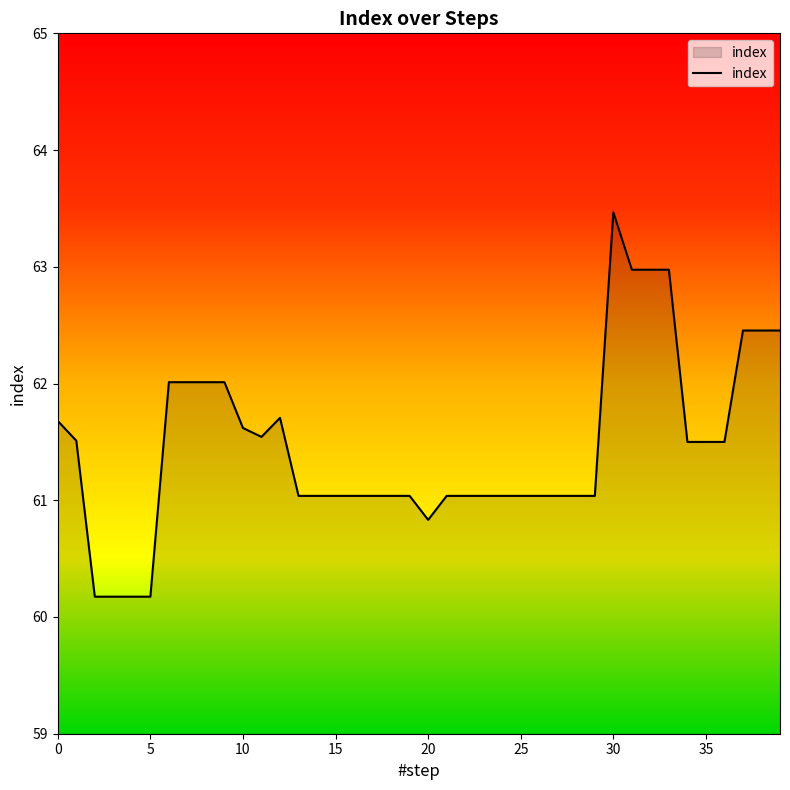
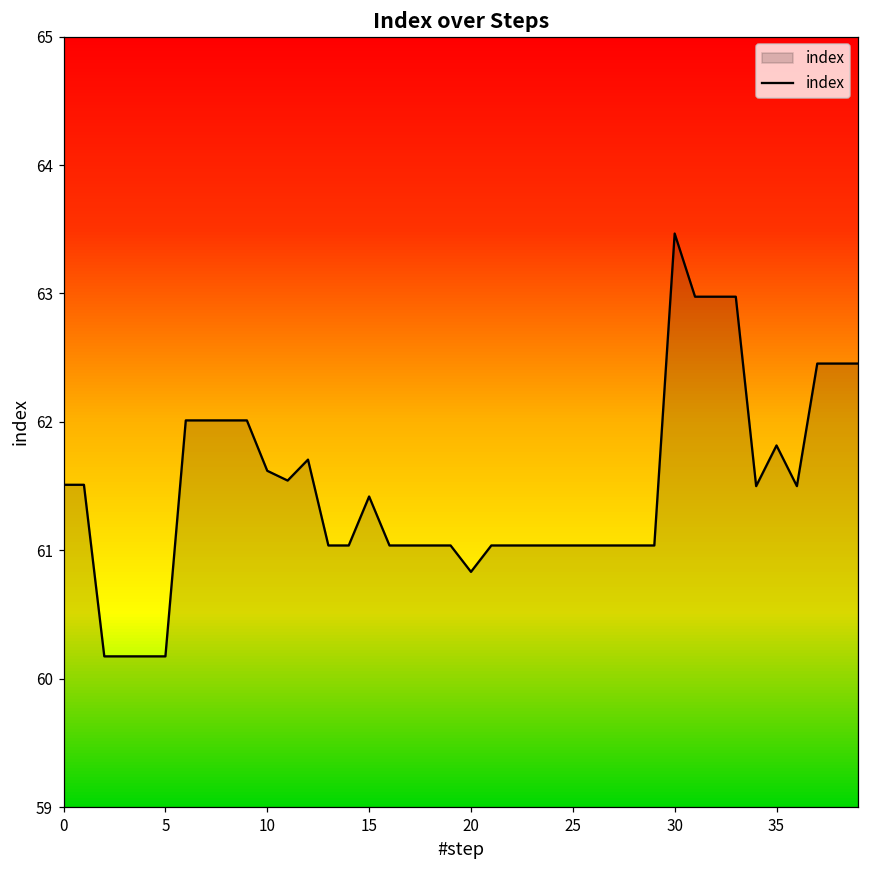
  {
-   "0": 61.68,
+   "0": 61.51,
    "5": 60.17,
    "10": 61.62,
-   "15": 61.04,
+   "15": 61.42,
    "20": 60.83,
    "25": 61.04,
    "30": 63.47,
-   "35": 61.50
+   "35": 61.82
  }
